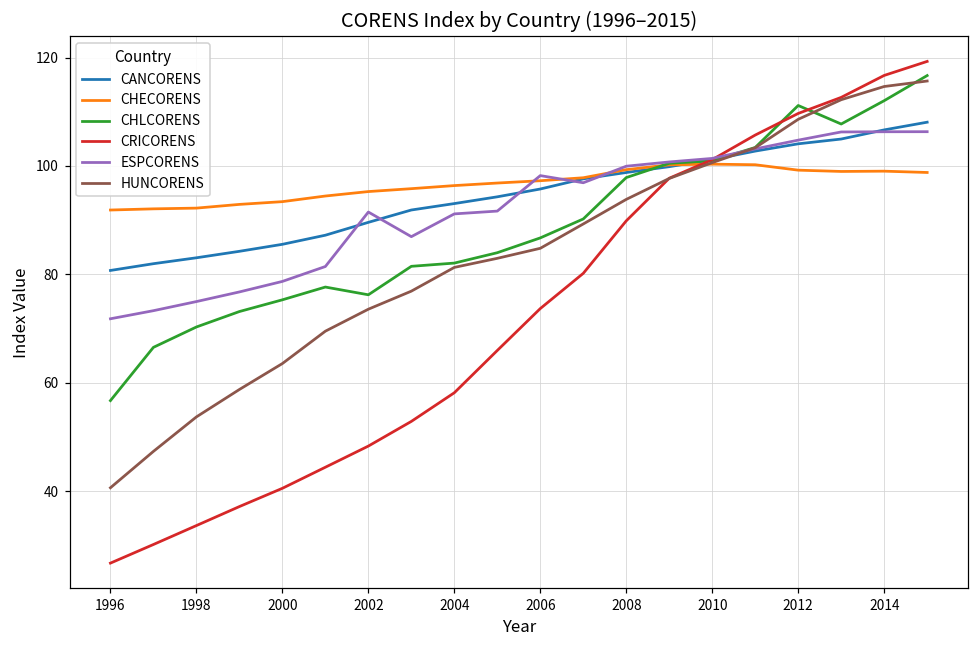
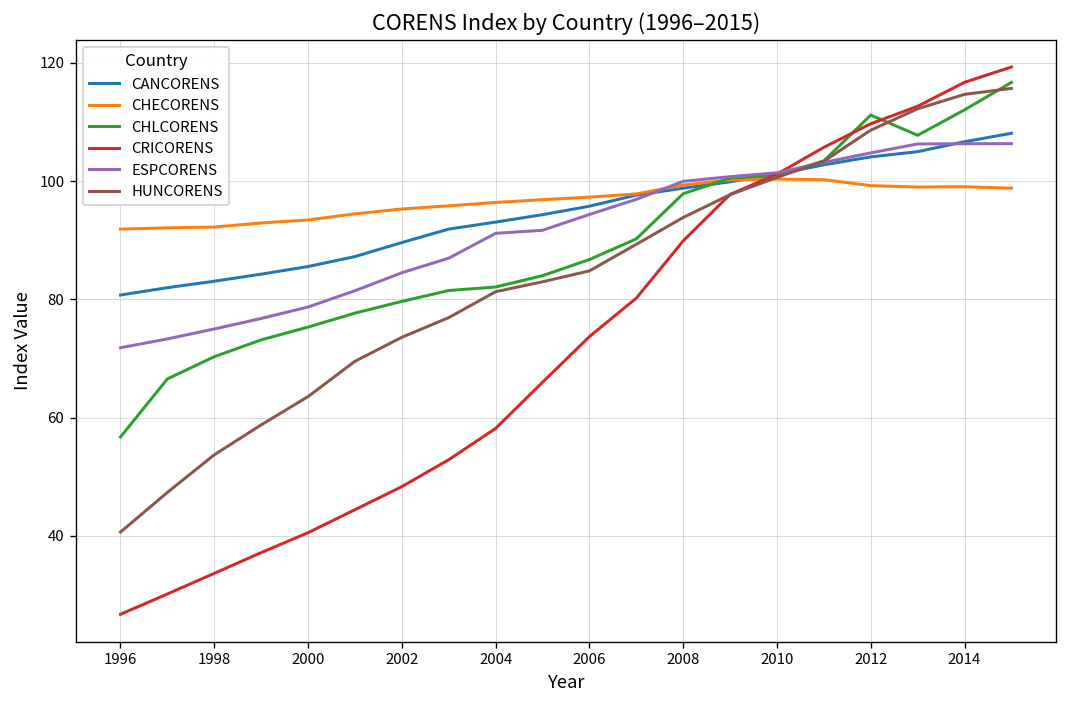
  {
    "CANCORENS": {
      "1996": 81,
      "1998": 83,
      "2000": 86,
      "2002": 90,
      "2004": 93,
      "2006": 96,
      "2008": 99,
      "2012": 104
    },
    "CHECORENS": {
      "1996": 92,
      "1998": 92,
      "2000": 93,
      "2002": 95,
      "2004": 96,
      "2006": 97,
      "2008": 99,
      "2012": 99,
      "2014": 99
    },
    "CHLCORENS": {
      "1996": 57,
      "1998": 70,
      "2000": 75,
-     "2002": 76,
+     "2002": 80,
      "2004": 82,
      "2006": 87,
      "2008": 98,
      "2012": 111,
      "2014": 112
    },
    "CRICORENS": {
      "1996": 27,
      "1998": 34,
      "2000": 41,
      "2002": 48,
      "2004": 58,
      "2006": 74,
      "2008": 90,
      "2012": 110,
      "2014": 117
    },
    "ESPCORENS": {
      "1996": 72,
      "1998": 75,
      "2000": 79,
-     "2002": 92,
+     "2002": 84,
      "2004": 91,
-     "2006": 98,
+     "2006": 94,
      "2008": 100,
      "2012": 105
    },
    "HUNCORENS": {
      "1996": 41,
      "1998": 54,
      "2000": 64,
      "2002": 74,
      "2004": 81,
      "2006": 85,
      "2008": 94,
      "2012": 109,
      "2014": 115
    }
  }
